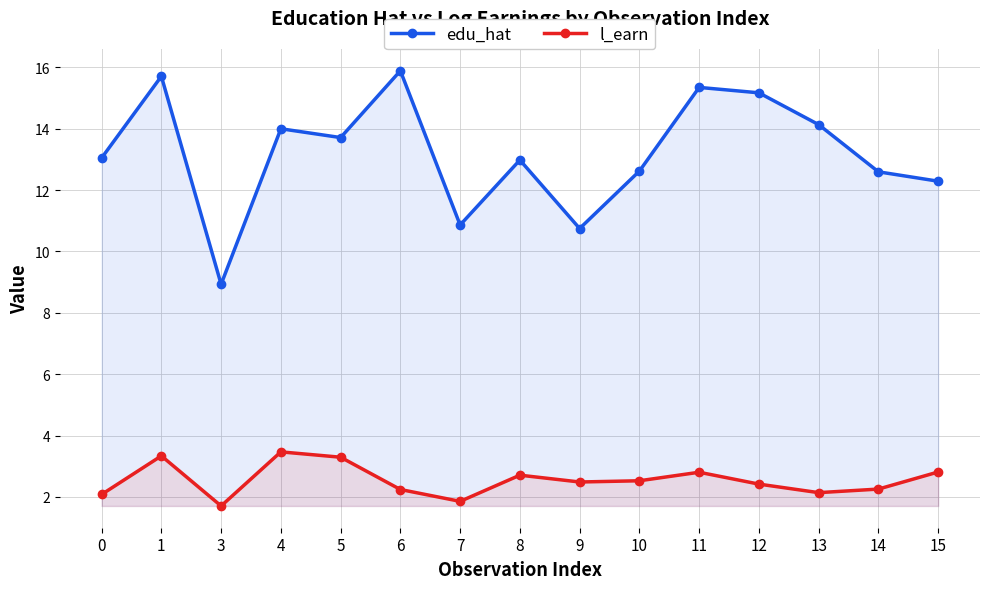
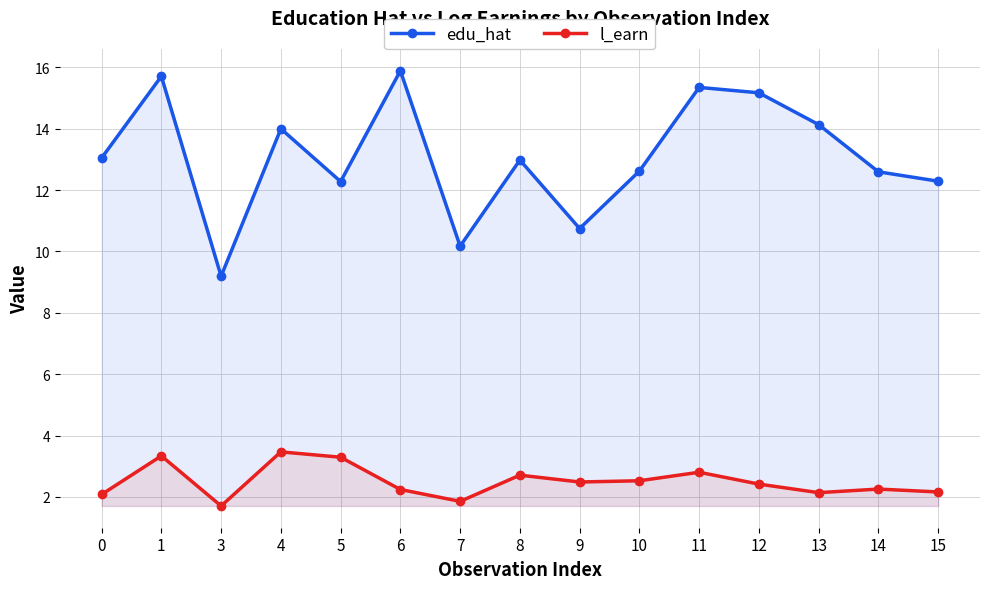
  {
    "edu_hat": {
      "0": 13.0,
      "1": 15.7,
-     "3": 8.9,
+     "3": 9.2,
      "4": 14.0,
-     "5": 13.7,
+     "5": 12.3,
      "6": 15.9,
-     "7": 10.9,
+     "7": 10.2,
      "8": 13.0,
      "9": 10.7,
      "10": 12.6,
      "11": 15.3,
      "12": 15.2,
      "13": 14.1,
      "14": 12.6,
      "15": 12.3
    },
    "l_earn": {
      "0": 2.1,
      "1": 3.3,
      "3": 1.7,
      "4": 3.5,
      "5": 3.3,
      "6": 2.2,
      "7": 1.9,
      "8": 2.7,
      "9": 2.5,
      "10": 2.5,
      "11": 2.8,
      "12": 2.4,
      "13": 2.1,
      "14": 2.3,
-     "15": 2.8
+     "15": 2.2
    }
  }
